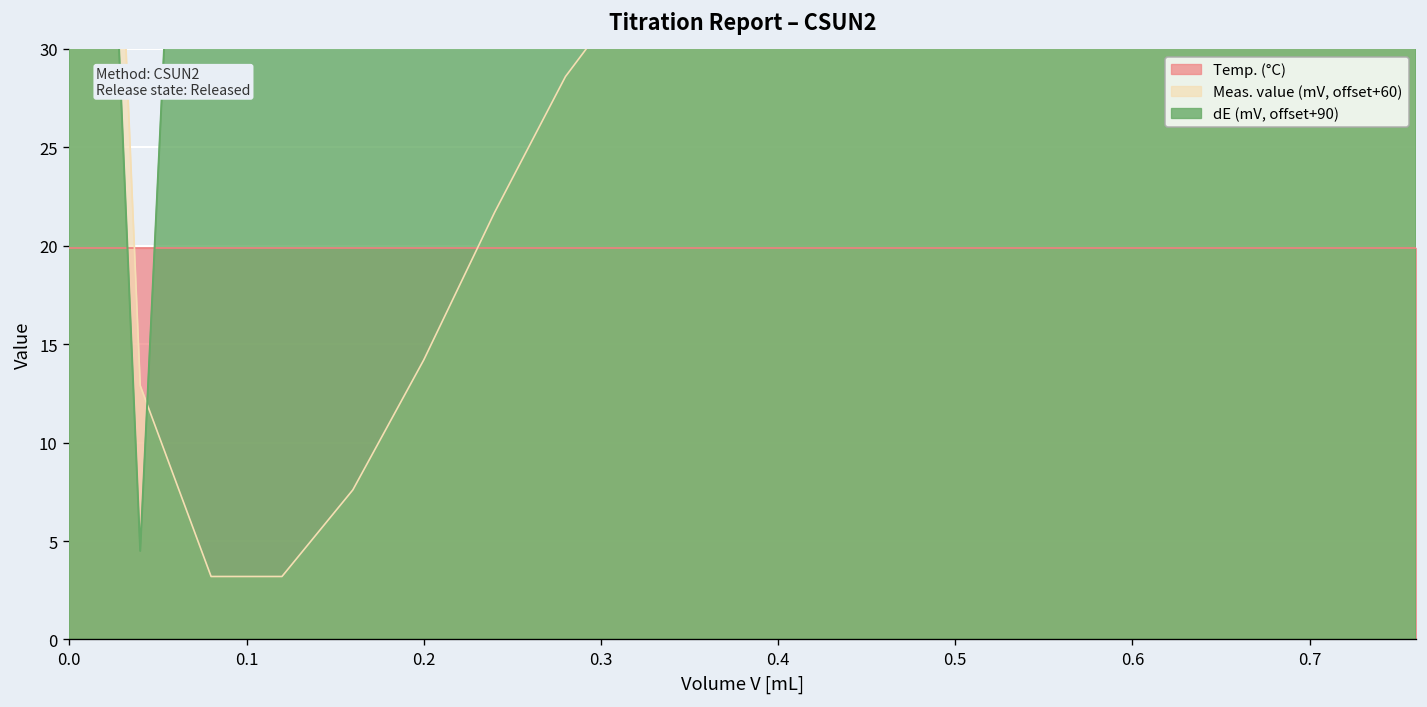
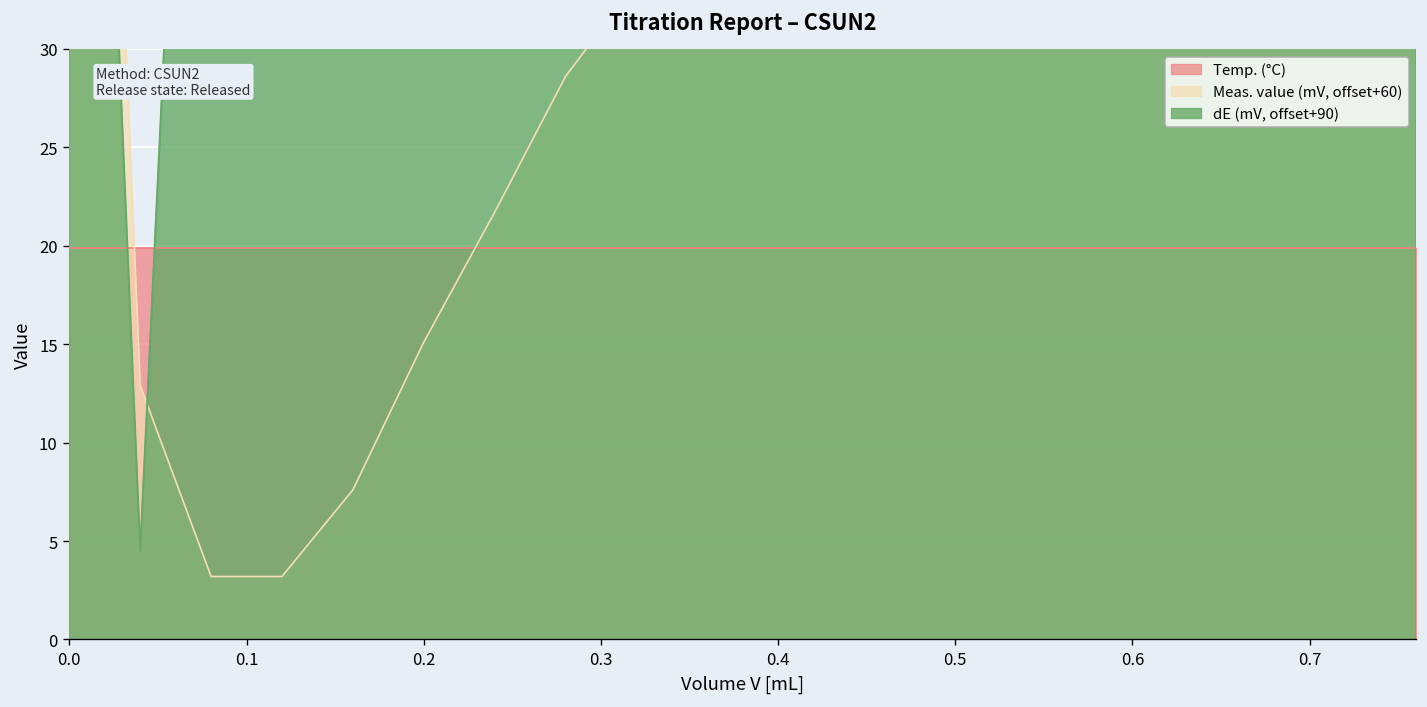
  {
    "Temp. (°C)": {
      "0.0": 19.9,
      "0.2": 19.9,
      "0.4": 19.9,
      "0.6": 19.9
    },
    "Meas. value (mV, offset+60)": {
-     "0.2": 14.2
+     "0.2": 15.1
    }
  }
